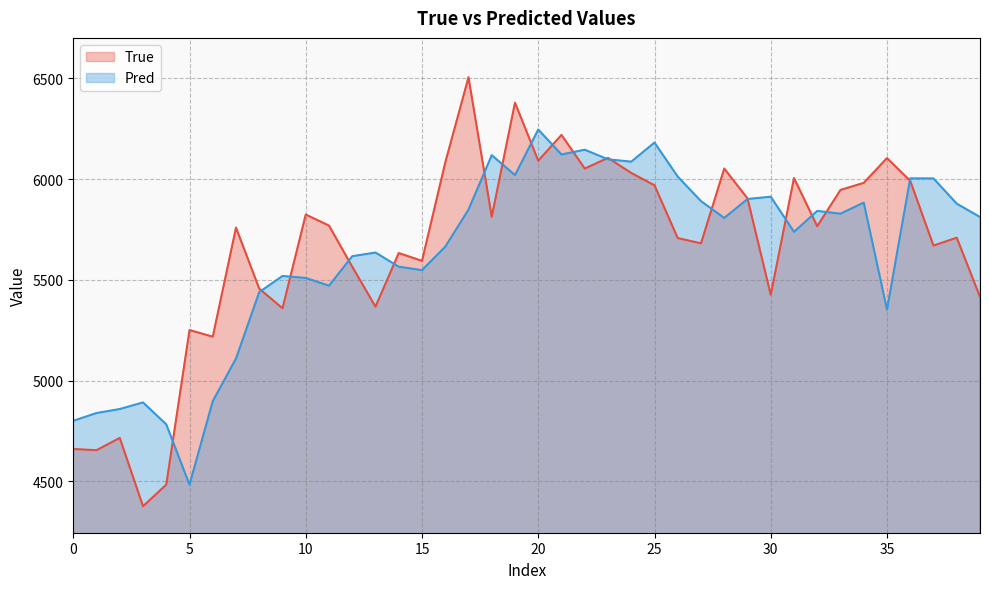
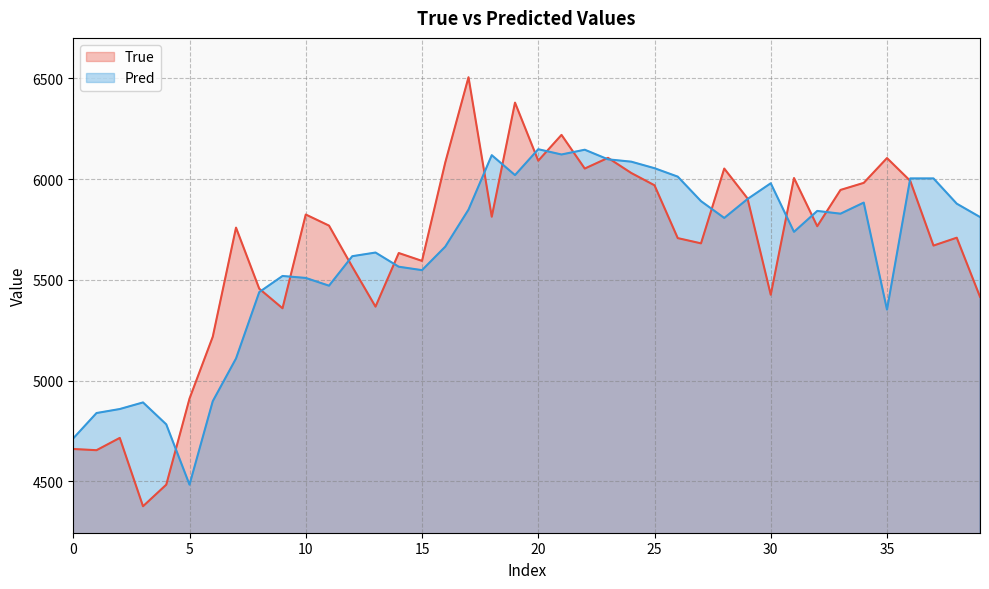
  {
    "True": {
      "0": 4660,
-     "5": 5250,
+     "5": 4910,
      "10": 5820,
      "15": 5590,
      "20": 6090,
      "25": 5970,
      "30": 5430,
      "35": 6100
    },
    "Pred": {
-     "0": 4800,
+     "0": 4710,
      "5": 4480,
      "10": 5510,
      "15": 5550,
-     "20": 6250,
-     "25": 6180,
-     "30": 5910,
+     "20": 6150,
+     "25": 6050,
+     "30": 5980,
      "35": 5350
    }
  }
